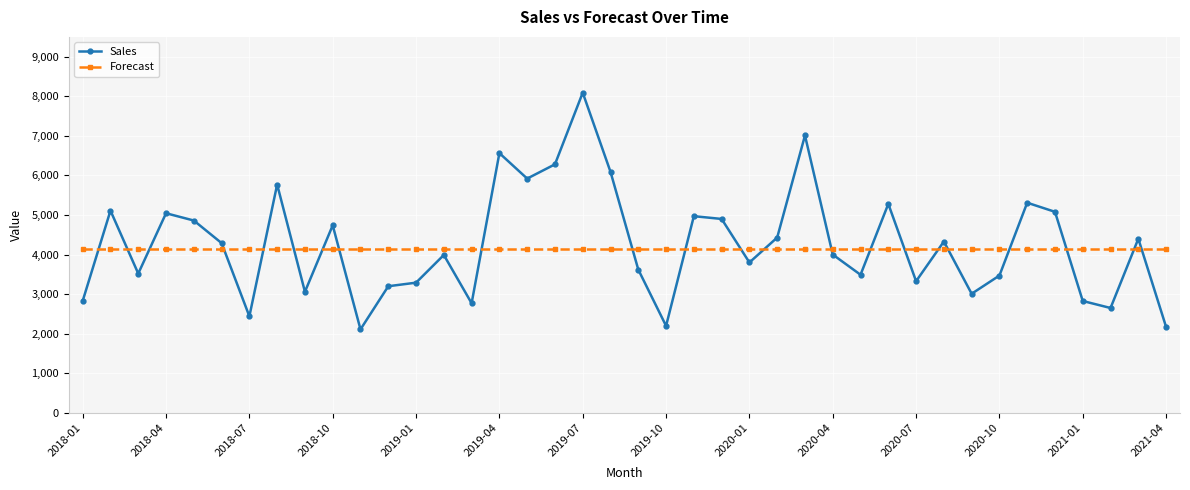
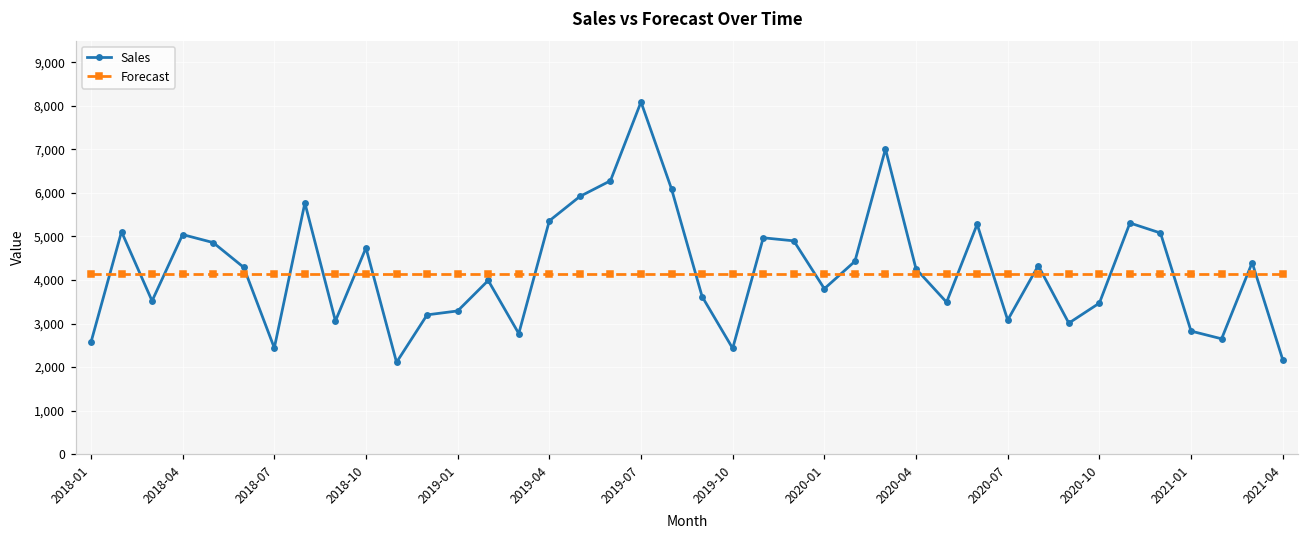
  {
    "Sales": {
-     "2018-01": "2,800",
+     "2018-01": "2,600",
      "2018-04": "5,000",
      "2018-07": "2,400",
      "2018-10": "4,700",
      "2019-01": "3,300",
-     "2019-04": "6,600",
+     "2019-04": "5,400",
      "2019-07": "8,100",
-     "2019-10": "2,200",
+     "2019-10": "2,400",
      "2020-01": "3,800",
-     "2020-04": "4,000",
-     "2020-07": "3,300",
+     "2020-04": "4,300",
+     "2020-07": "3,100",
      "2020-10": "3,500",
      "2021-01": "2,800",
      "2021-04": "2,200"
    },
    "Forecast": {
      "2018-01": "4,100",
      "2018-04": "4,100",
      "2018-07": "4,100",
      "2018-10": "4,100",
      "2019-01": "4,100",
      "2019-04": "4,100",
      "2019-07": "4,100",
      "2019-10": "4,100",
      "2020-01": "4,100",
      "2020-04": "4,100",
      "2020-07": "4,100",
      "2020-10": "4,100",
      "2021-01": "4,100",
      "2021-04": "4,100"
    }
  }
